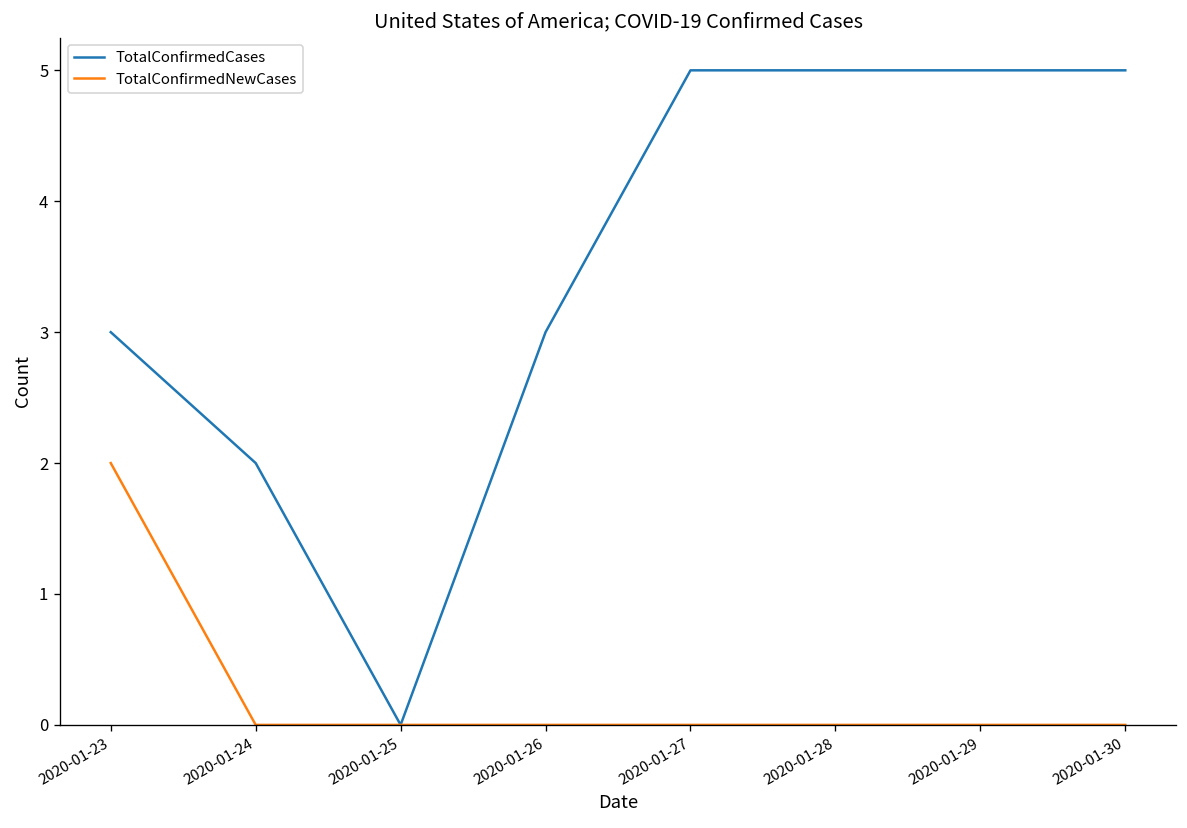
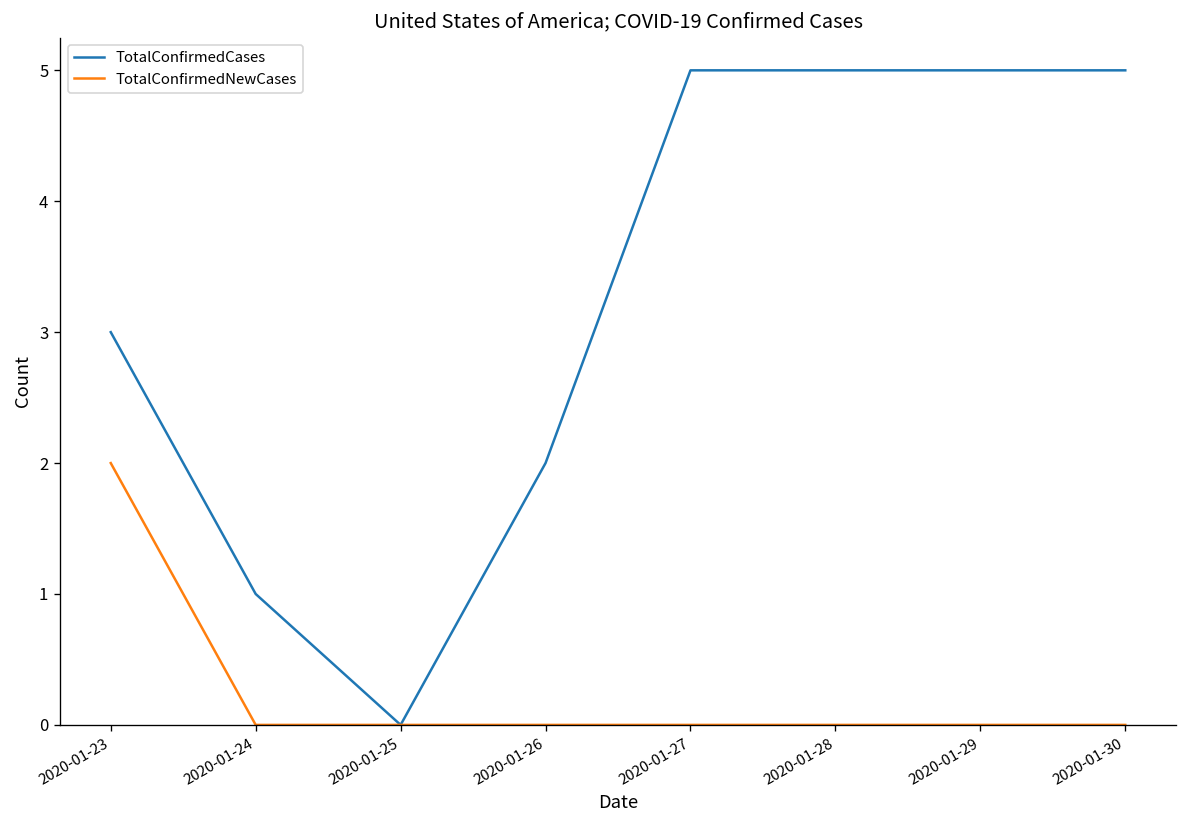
  {
    "TotalConfirmedCases": {
      "2020-01-23": 3,
-     "2020-01-24": 2,
-     "2020-01-26": 3,
+     "2020-01-24": 1,
+     "2020-01-26": 2,
      "2020-01-27": 5,
      "2020-01-28": 5,
      "2020-01-29": 5,
      "2020-01-30": 5
    },
    "TotalConfirmedNewCases": {
      "2020-01-23": 2,
      "2020-01-24": 0,
      "2020-01-26": 0,
      "2020-01-27": 0,
      "2020-01-28": 0,
      "2020-01-29": 0,
      "2020-01-30": 0
    }
  }
